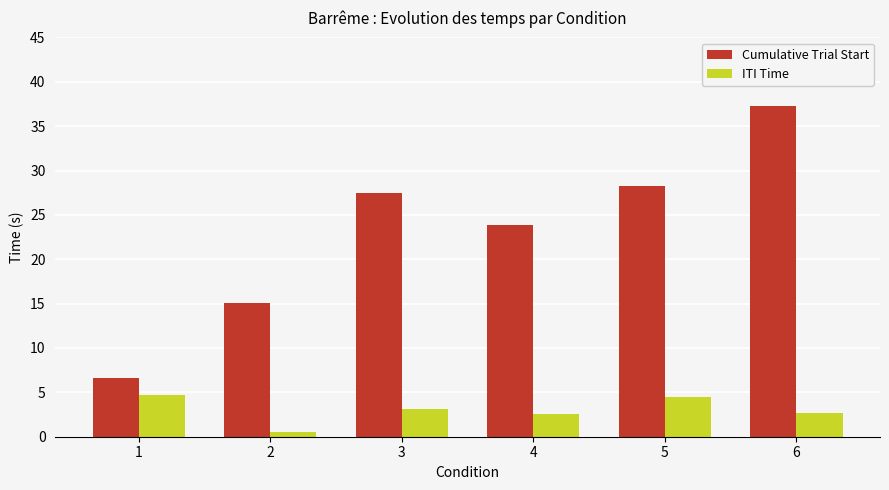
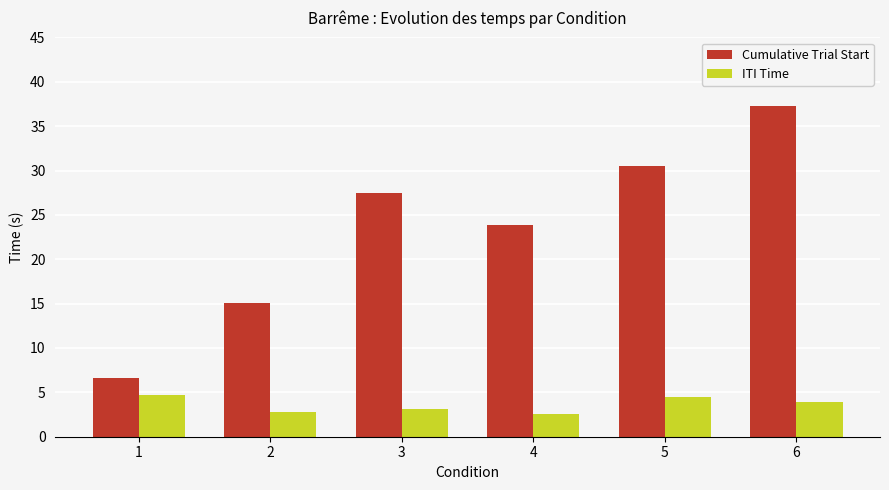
  {
    "Cumulative Trial Start": {
      "1": 7,
      "2": 15,
      "3": 27,
      "4": 24,
-     "5": 28,
+     "5": 31,
      "6": 37
    },
    "ITI Time": {
      "1": 5,
-     "2": 1,
+     "2": 3,
      "3": 3,
      "4": 3,
      "5": 4,
-     "6": 3
+     "6": 4
    }
  }
